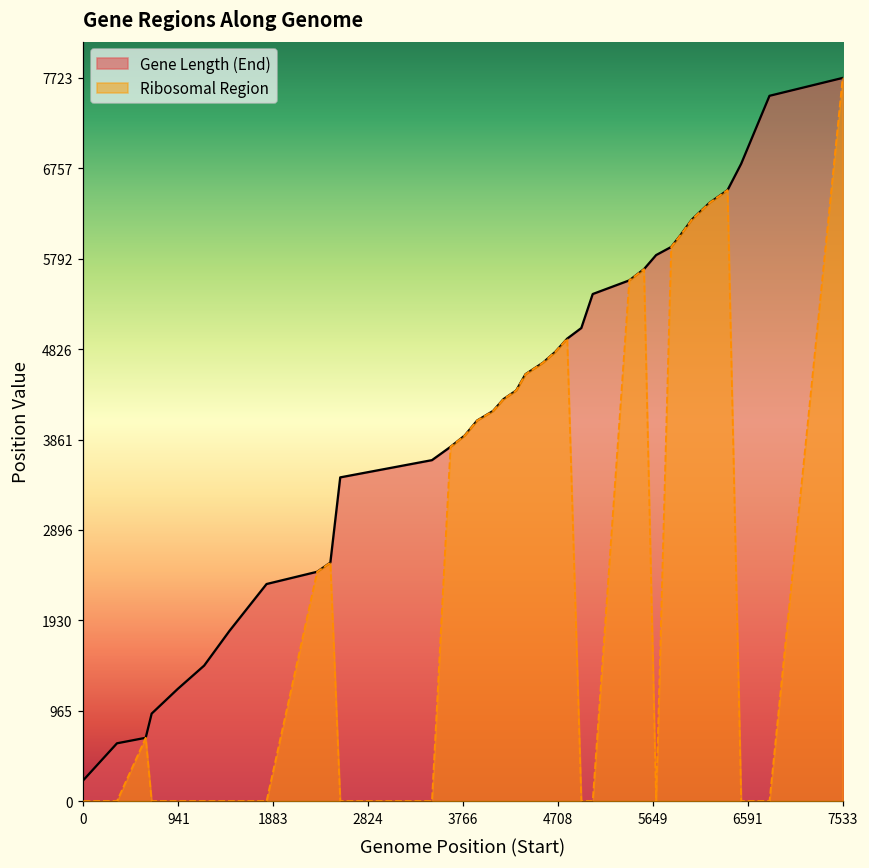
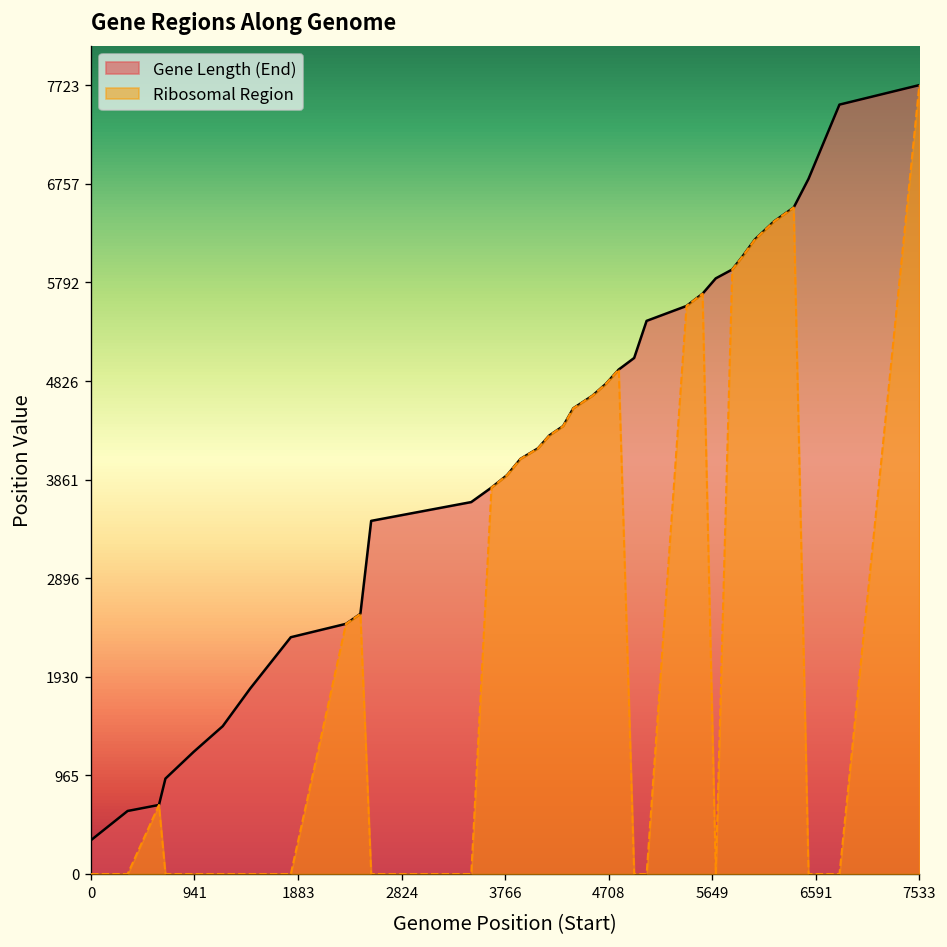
  {
    "Gene Length (End)": {
-     "0": 200
+     "0": 300
    },
    "Ribosomal Region": {
      "0": 0
    }
  }
